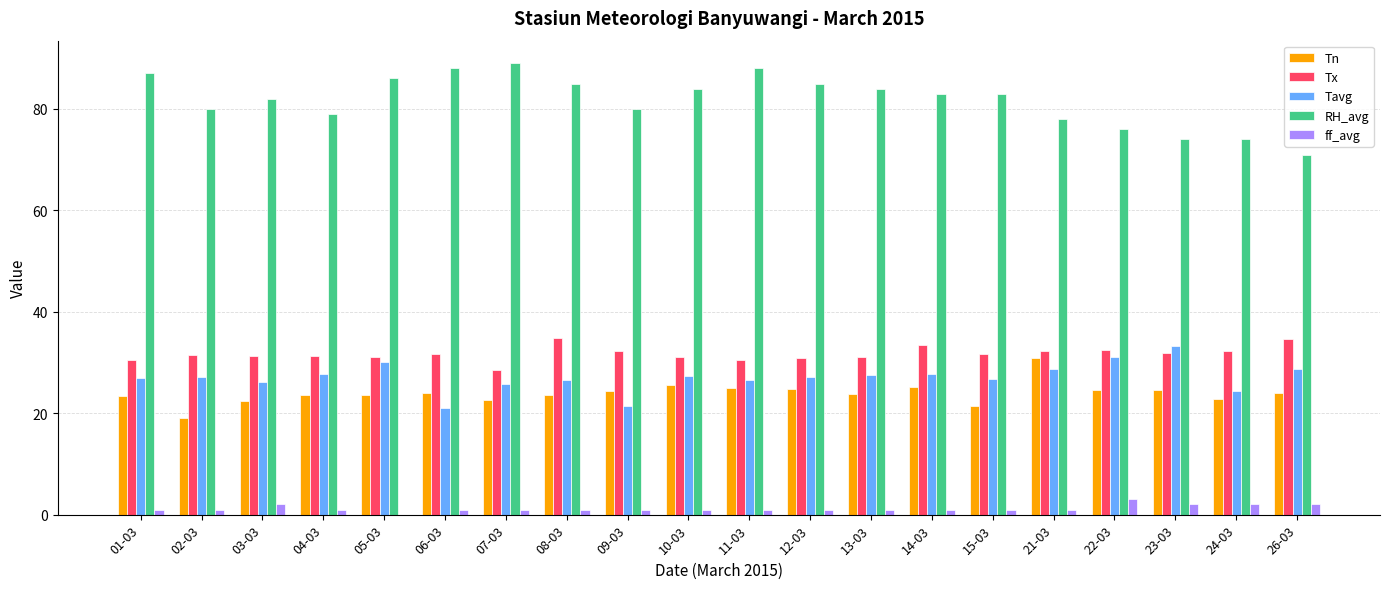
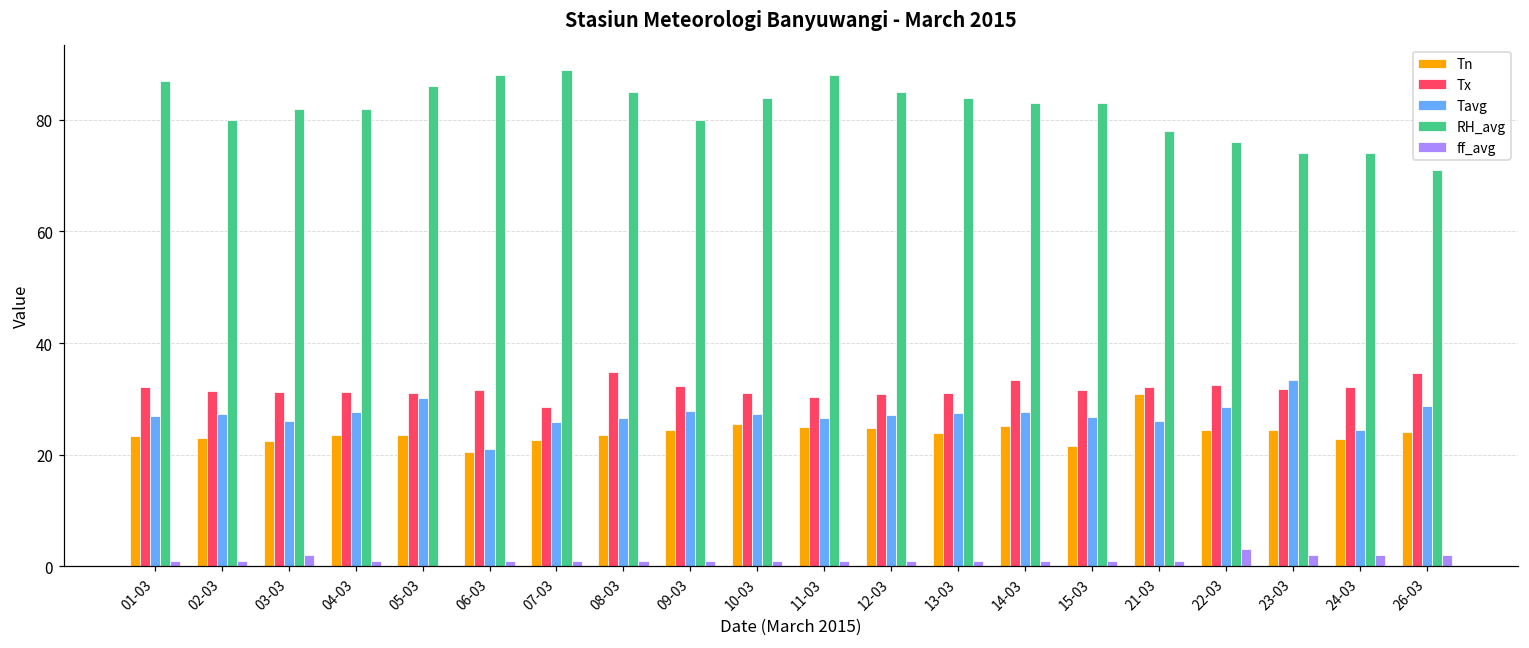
  {
    "Tn": {
      "01-03": 23,
-     "02-03": 19,
+     "02-03": 23,
      "03-03": 22,
      "04-03": 24,
      "05-03": 24,
-     "06-03": 24,
+     "06-03": 20,
      "07-03": 23,
      "08-03": 24,
      "09-03": 24,
      "10-03": 26,
      "11-03": 25,
      "12-03": 25,
      "13-03": 24,
      "14-03": 25,
      "15-03": 22,
      "21-03": 31,
      "22-03": 25,
      "23-03": 25,
      "24-03": 23,
      "26-03": 24
    },
    "Tx": {
-     "01-03": 31,
+     "01-03": 32,
      "02-03": 31,
      "03-03": 31,
      "04-03": 31,
      "05-03": 31,
      "06-03": 32,
      "07-03": 29,
      "08-03": 35,
      "09-03": 32,
      "10-03": 31,
      "11-03": 30,
      "12-03": 31,
      "13-03": 31,
      "14-03": 33,
      "15-03": 32,
      "21-03": 32,
      "22-03": 32,
      "23-03": 32,
      "24-03": 32,
      "26-03": 35
    },
    "Tavg": {
      "01-03": 27,
      "02-03": 27,
      "03-03": 26,
      "04-03": 28,
      "05-03": 30,
      "06-03": 21,
      "07-03": 26,
      "08-03": 27,
-     "09-03": 22,
+     "09-03": 28,
      "10-03": 27,
      "11-03": 27,
      "12-03": 27,
      "13-03": 28,
      "14-03": 28,
      "15-03": 27,
-     "21-03": 29,
-     "22-03": 31,
+     "21-03": 26,
+     "22-03": 29,
      "23-03": 33,
      "24-03": 24,
      "26-03": 29
    },
    "RH_avg": {
      "01-03": 87,
      "02-03": 80,
      "03-03": 82,
-     "04-03": 79,
+     "04-03": 82,
      "05-03": 86,
      "06-03": 88,
      "07-03": 89,
      "08-03": 85,
      "09-03": 80,
      "10-03": 84,
      "11-03": 88,
      "12-03": 85,
      "13-03": 84,
      "14-03": 83,
      "15-03": 83,
      "21-03": 78,
      "22-03": 76,
      "23-03": 74,
      "24-03": 74,
      "26-03": 71
    },
    "ff_avg": {
      "01-03": 1,
      "02-03": 1,
      "03-03": 2,
      "04-03": 1,
      "05-03": 0,
      "06-03": 1,
      "07-03": 1,
      "08-03": 1,
      "09-03": 1,
      "10-03": 1,
      "11-03": 1,
      "12-03": 1,
      "13-03": 1,
      "14-03": 1,
      "15-03": 1,
      "21-03": 1,
      "22-03": 3,
      "23-03": 2,
      "24-03": 2,
      "26-03": 2
    }
  }
